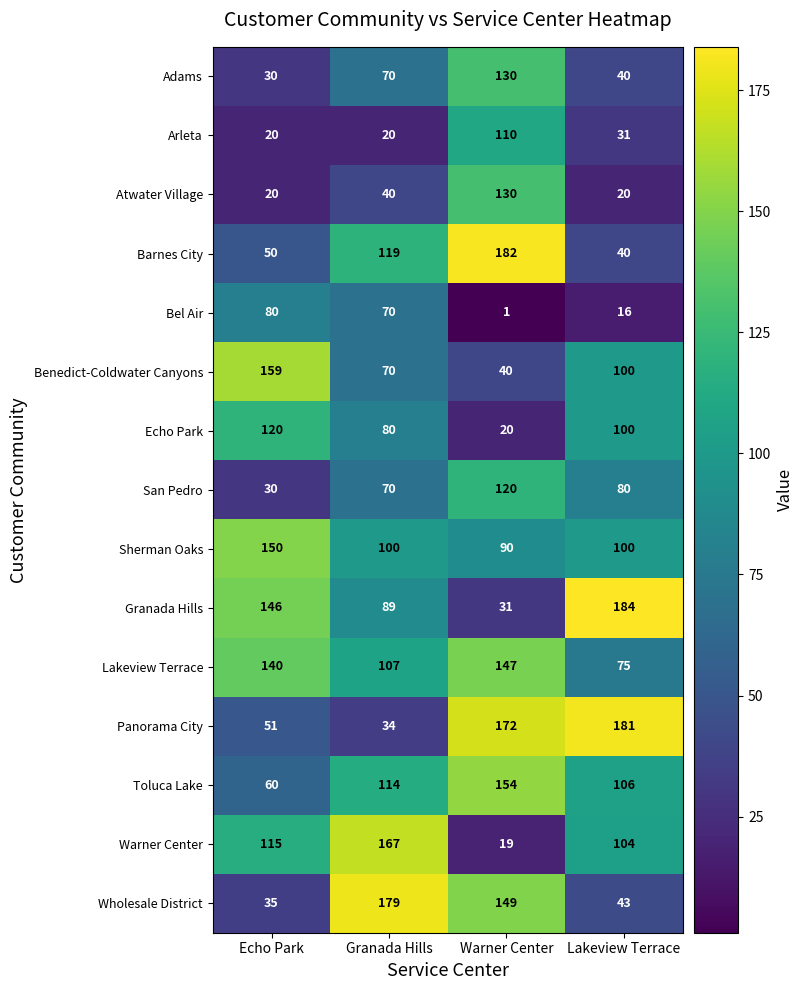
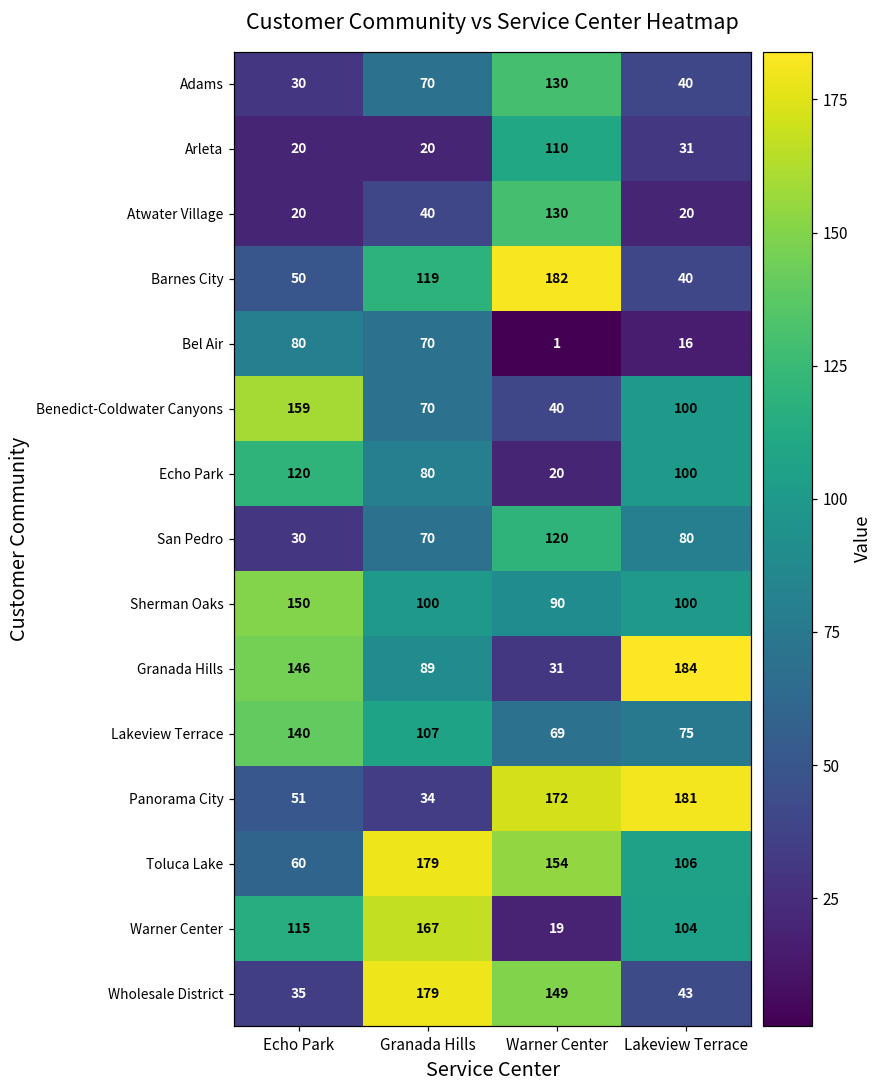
  {
    "Adams": {
      "Echo Park": 30,
      "Granada Hills": 70,
      "Warner Center": 130,
      "Lakeview Terrace": 40
    },
    "Arleta": {
      "Echo Park": 20,
      "Granada Hills": 20,
      "Warner Center": 110,
      "Lakeview Terrace": 31
    },
    "Atwater Village": {
      "Echo Park": 20,
      "Granada Hills": 40,
      "Warner Center": 130,
      "Lakeview Terrace": 20
    },
    "Barnes City": {
      "Echo Park": 50,
      "Granada Hills": 119,
      "Warner Center": 182,
      "Lakeview Terrace": 40
    },
    "Bel Air": {
      "Echo Park": 80,
      "Granada Hills": 70,
      "Warner Center": 1,
      "Lakeview Terrace": 16
    },
    "Benedict-Coldwater Canyons": {
      "Echo Park": 159,
      "Granada Hills": 70,
      "Warner Center": 40,
      "Lakeview Terrace": 100
    },
    "Echo Park": {
      "Echo Park": 120,
      "Granada Hills": 80,
      "Warner Center": 20,
      "Lakeview Terrace": 100
    },
    "San Pedro": {
      "Echo Park": 30,
      "Granada Hills": 70,
      "Warner Center": 120,
      "Lakeview Terrace": 80
    },
    "Sherman Oaks": {
      "Echo Park": 150,
      "Granada Hills": 100,
      "Warner Center": 90,
      "Lakeview Terrace": 100
    },
    "Granada Hills": {
      "Echo Park": 146,
      "Granada Hills": 89,
      "Warner Center": 31,
      "Lakeview Terrace": 184
    },
    "Lakeview Terrace": {
      "Echo Park": 140,
      "Granada Hills": 107,
-     "Warner Center": 147,
+     "Warner Center": 69,
      "Lakeview Terrace": 75
    },
    "Panorama City": {
      "Echo Park": 51,
      "Granada Hills": 34,
      "Warner Center": 172,
      "Lakeview Terrace": 181
    },
    "Toluca Lake": {
      "Echo Park": 60,
-     "Granada Hills": 114,
+     "Granada Hills": 179,
      "Warner Center": 154,
      "Lakeview Terrace": 106
    },
    "Warner Center": {
      "Echo Park": 115,
      "Granada Hills": 167,
      "Warner Center": 19,
      "Lakeview Terrace": 104
    },
    "Wholesale District": {
      "Echo Park": 35,
      "Granada Hills": 179,
      "Warner Center": 149,
      "Lakeview Terrace": 43
    }
  }
